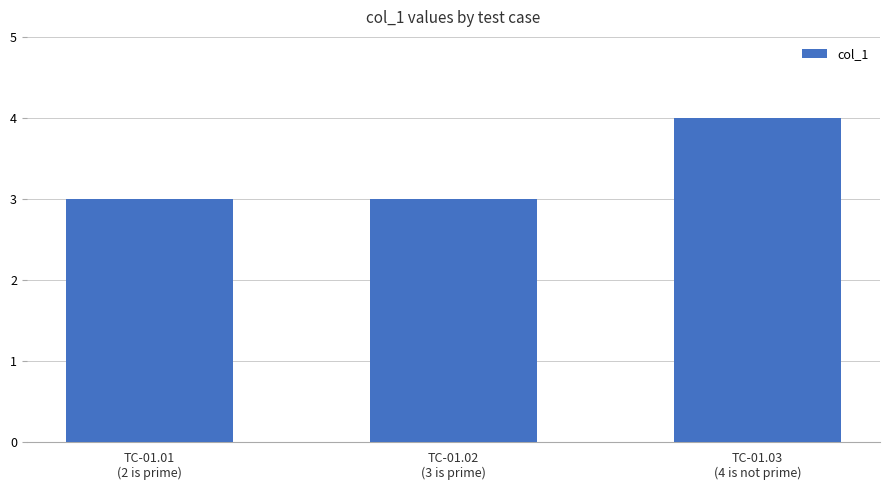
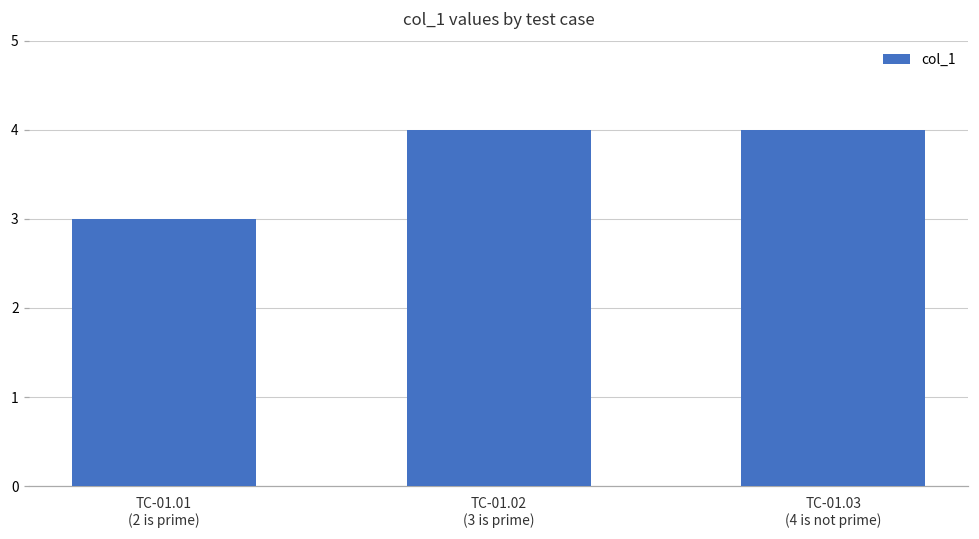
  {
    "TC-01.01 (2 is prime)": 3,
-   "TC-01.02 (3 is prime)": 3,
+   "TC-01.02 (3 is prime)": 4,
    "TC-01.03 (4 is not prime)": 4
  }
